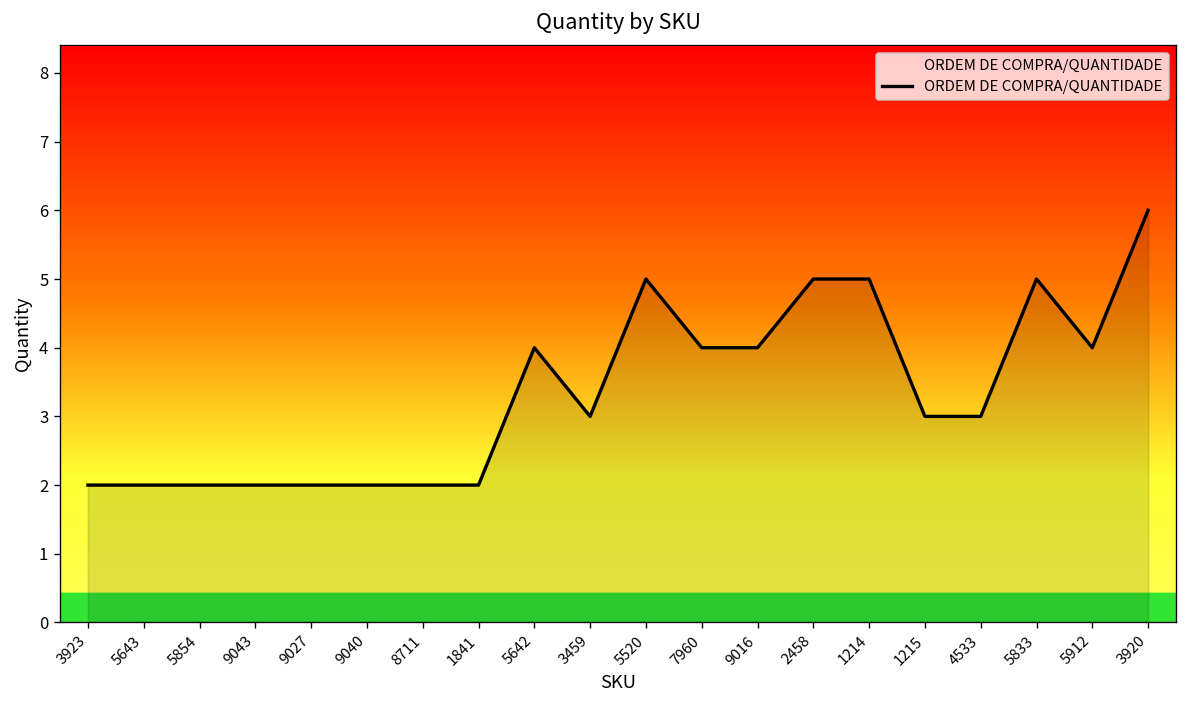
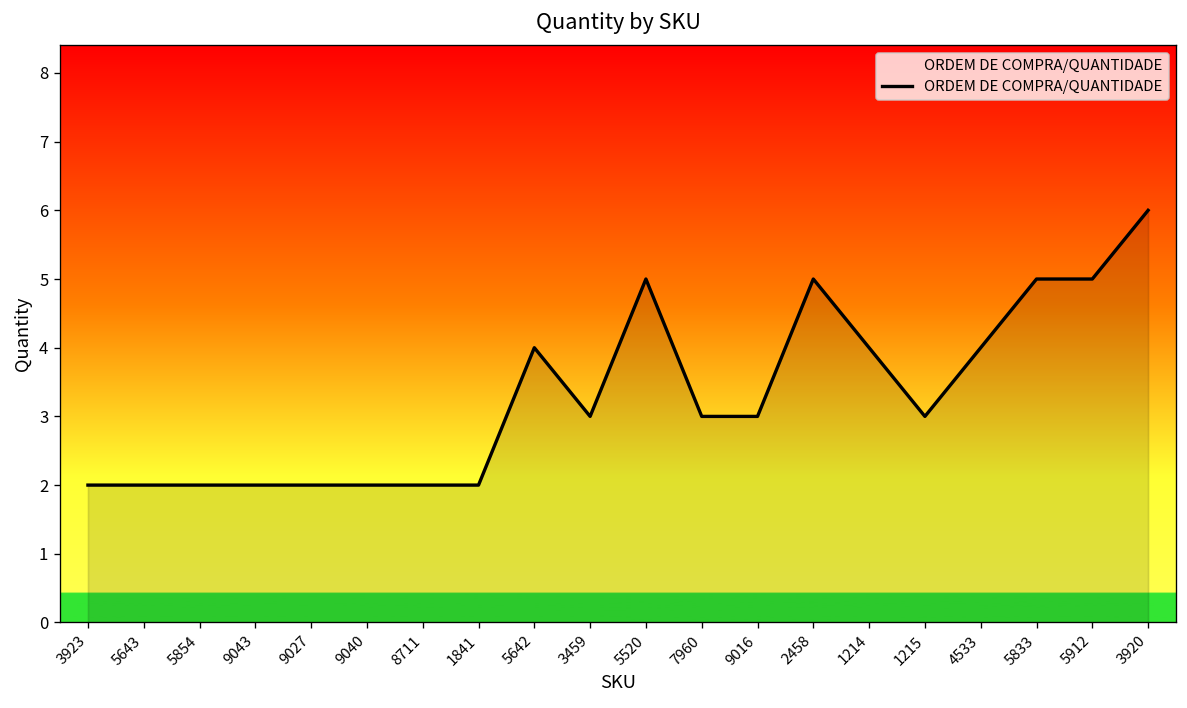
  {
    "3923": 2,
    "5643": 2,
    "5854": 2,
    "9043": 2,
    "9027": 2,
    "9040": 2,
    "8711": 2,
    "1841": 2,
    "5642": 4,
    "3459": 3,
    "5520": 5,
-   "7960": 4,
-   "9016": 4,
+   "7960": 3,
+   "9016": 3,
    "2458": 5,
-   "1214": 5,
+   "1214": 4,
    "1215": 3,
-   "4533": 3,
+   "4533": 4,
    "5833": 5,
-   "5912": 4,
+   "5912": 5,
    "3920": 6
  }
